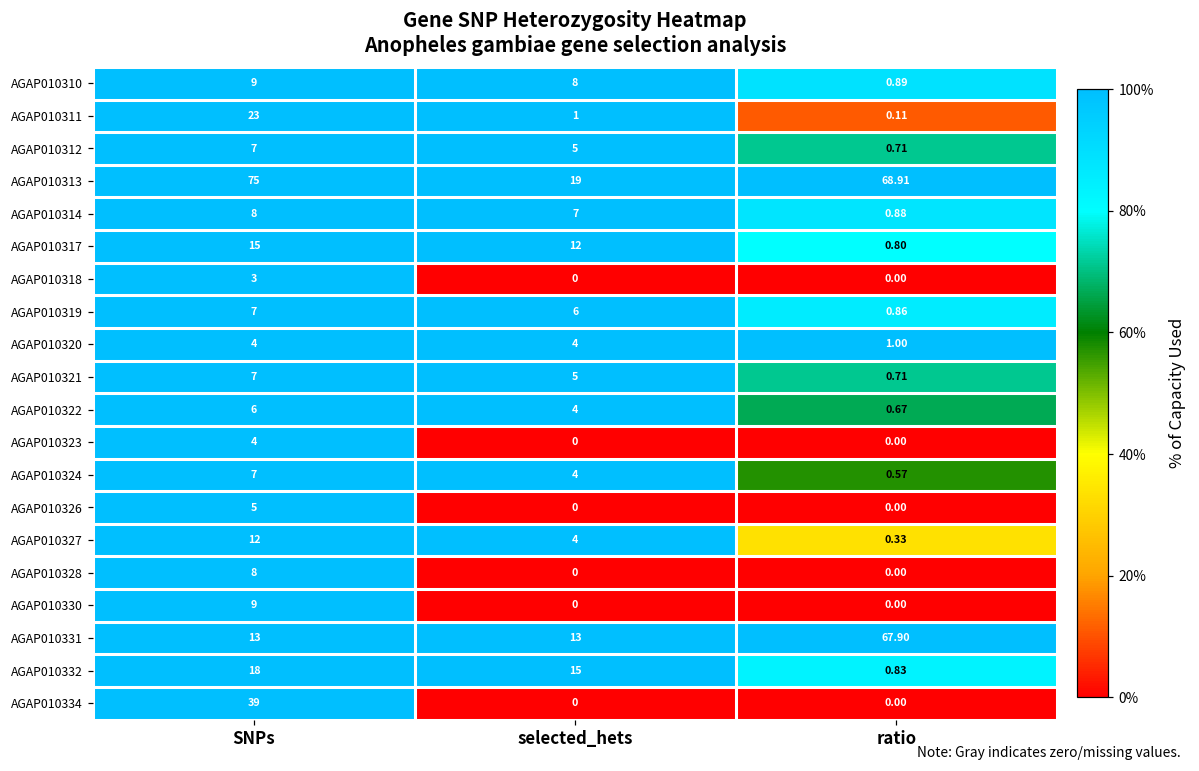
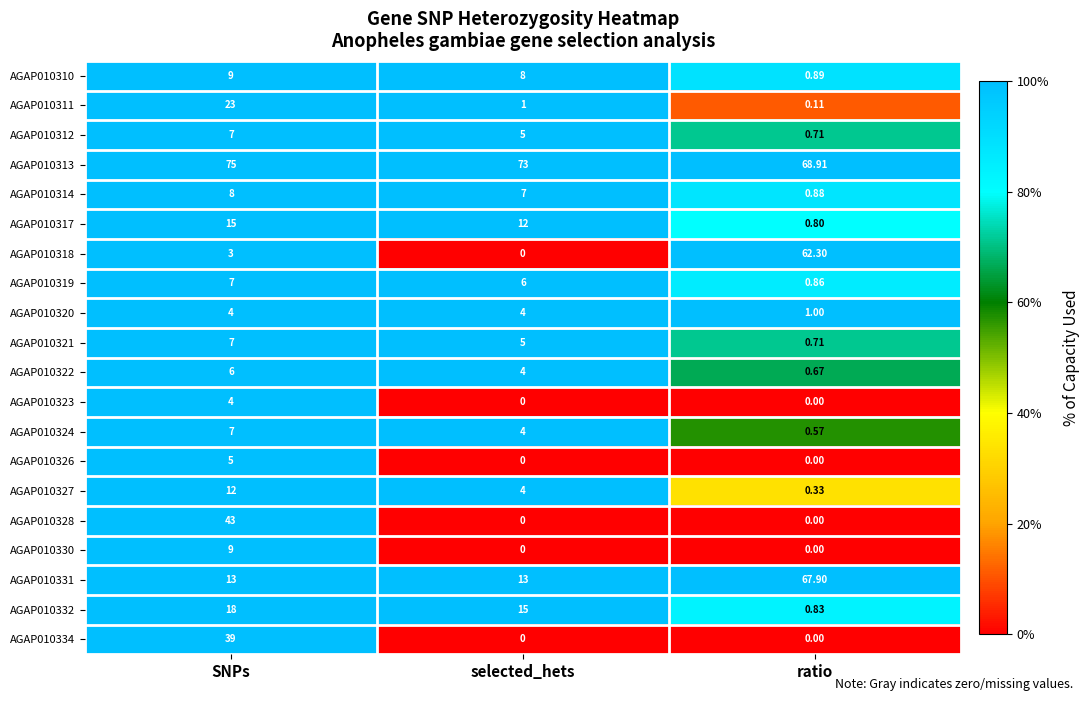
  {
    "AGAP010310": {
      "SNPs": 9,
      "selected_hets": 8,
      "ratio": 0.89
    },
    "AGAP010311": {
      "SNPs": 23,
      "selected_hets": 1,
      "ratio": 0.11
    },
    "AGAP010312": {
      "SNPs": 7,
      "selected_hets": 5,
      "ratio": 0.71
    },
    "AGAP010313": {
      "SNPs": 75,
-     "selected_hets": 19,
+     "selected_hets": 73,
      "ratio": 68.91
    },
    "AGAP010314": {
      "SNPs": 8,
      "selected_hets": 7,
      "ratio": 0.88
    },
    "AGAP010317": {
      "SNPs": 15,
      "selected_hets": 12,
      "ratio": 0.80
    },
    "AGAP010318": {
      "SNPs": 3,
      "selected_hets": 0,
-     "ratio": 0.00
+     "ratio": 62.30
    },
    "AGAP010319": {
      "SNPs": 7,
      "selected_hets": 6,
      "ratio": 0.86
    },
    "AGAP010320": {
      "SNPs": 4,
      "selected_hets": 4,
      "ratio": 1.00
    },
    "AGAP010321": {
      "SNPs": 7,
      "selected_hets": 5,
      "ratio": 0.71
    },
    "AGAP010322": {
      "SNPs": 6,
      "selected_hets": 4,
      "ratio": 0.67
    },
    "AGAP010323": {
      "SNPs": 4,
      "selected_hets": 0,
      "ratio": 0.00
    },
    "AGAP010324": {
      "SNPs": 7,
      "selected_hets": 4,
      "ratio": 0.57
    },
    "AGAP010326": {
      "SNPs": 5,
      "selected_hets": 0,
      "ratio": 0.00
    },
    "AGAP010327": {
      "SNPs": 12,
      "selected_hets": 4,
      "ratio": 0.33
    },
    "AGAP010328": {
-     "SNPs": 8,
+     "SNPs": 43,
      "selected_hets": 0,
      "ratio": 0.00
    },
    "AGAP010330": {
      "SNPs": 9,
      "selected_hets": 0,
      "ratio": 0.00
    },
    "AGAP010331": {
      "SNPs": 13,
      "selected_hets": 13,
      "ratio": 67.90
    },
    "AGAP010332": {
      "SNPs": 18,
      "selected_hets": 15,
      "ratio": 0.83
    },
    "AGAP010334": {
      "SNPs": 39,
      "selected_hets": 0,
      "ratio": 0.00
    }
  }
